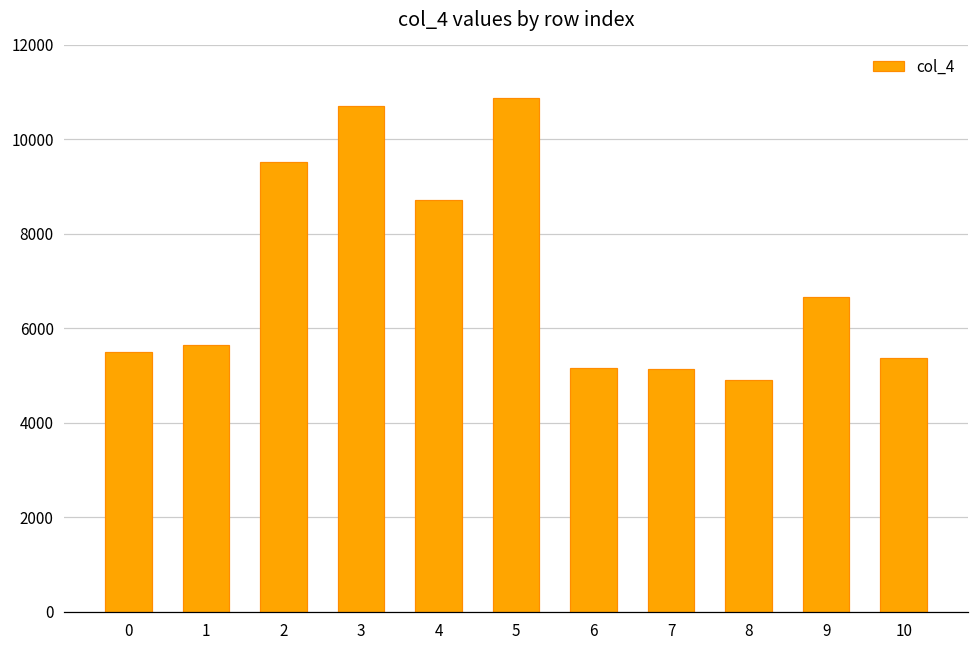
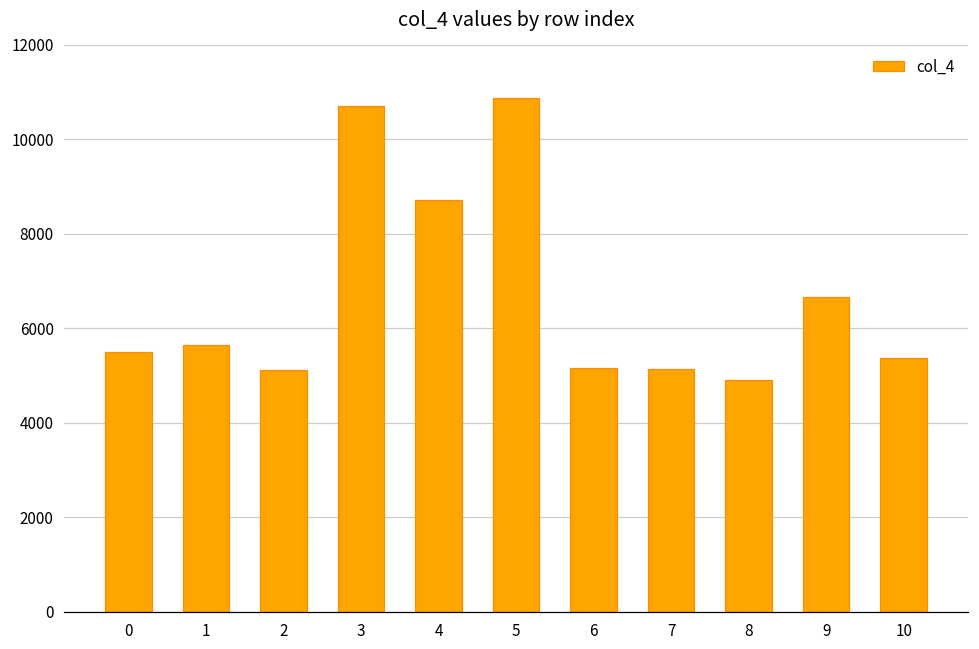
  {
    "0": 5500,
    "1": 5600,
-   "2": 9500,
+   "2": 5100,
    "3": 10700,
    "4": 8700,
    "5": 10900,
    "6": 5200,
    "7": 5100,
    "8": 4900,
    "9": 6700,
    "10": 5400
  }
